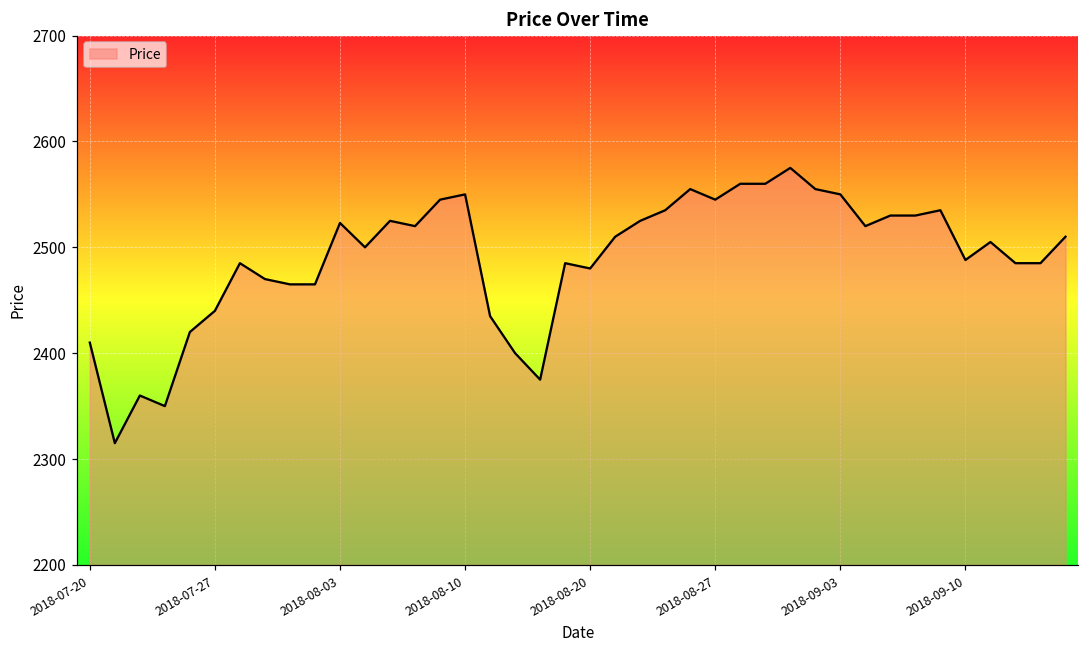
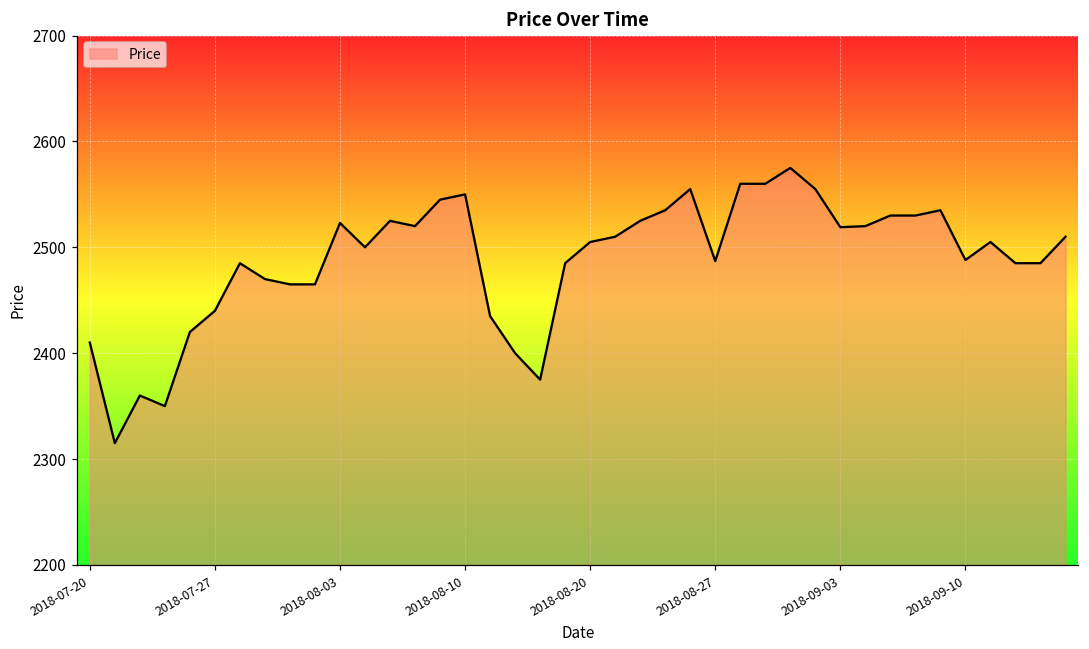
  {
    "2018-07-20": 2410,
    "2018-07-27": 2440,
    "2018-08-03": 2520,
    "2018-08-10": 2550,
-   "2018-08-20": 2480,
-   "2018-08-27": 2550,
-   "2018-09-03": 2550,
+   "2018-08-20": 2510,
+   "2018-08-27": 2490,
+   "2018-09-03": 2520,
    "2018-09-10": 2490
  }
